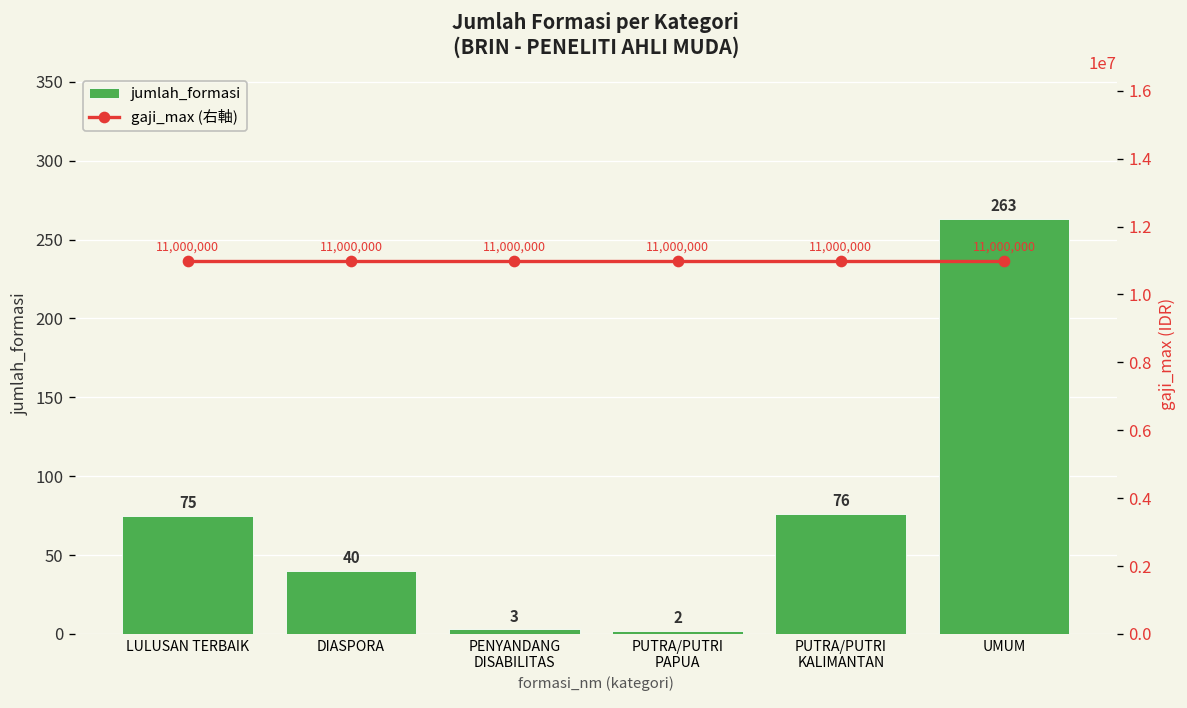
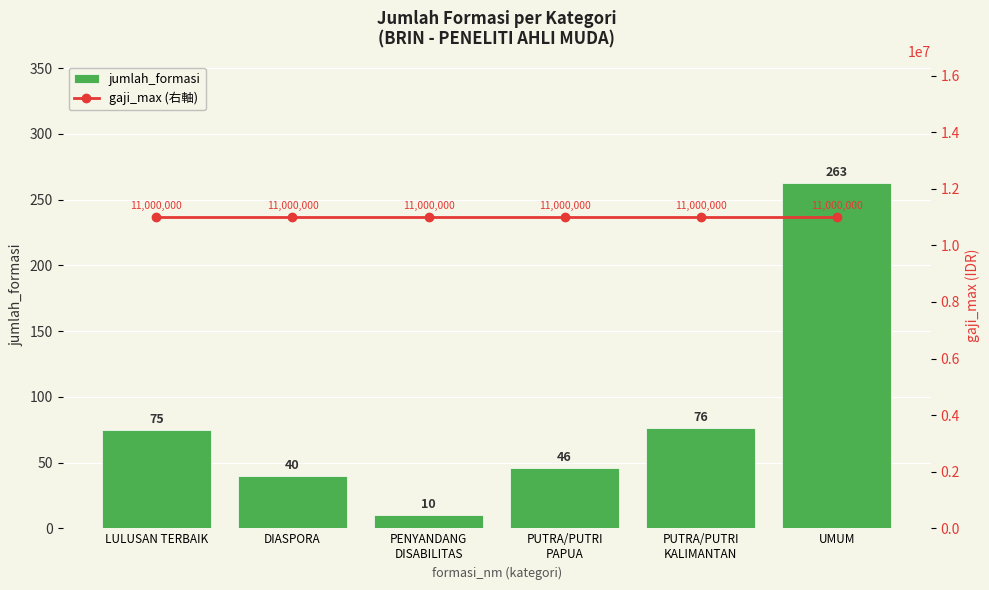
  {
    "jumlah_formasi": {
      "LULUSAN TERBAIK": "75",
      "DIASPORA": "40",
-     "PENYANDANG DISABILITAS": "3",
-     "PUTRA/PUTRI PAPUA": "2",
+     "PENYANDANG DISABILITAS": "10",
+     "PUTRA/PUTRI PAPUA": "46",
      "PUTRA/PUTRI KALIMANTAN": "76",
      "UMUM": "263"
    },
    "gaji_max (右軸)": {
      "LULUSAN TERBAIK": "11,000,000",
      "DIASPORA": "11,000,000",
      "PENYANDANG DISABILITAS": "11,000,000",
      "PUTRA/PUTRI PAPUA": "11,000,000",
      "PUTRA/PUTRI KALIMANTAN": "11,000,000",
      "UMUM": "11,000,000"
    }
  }
